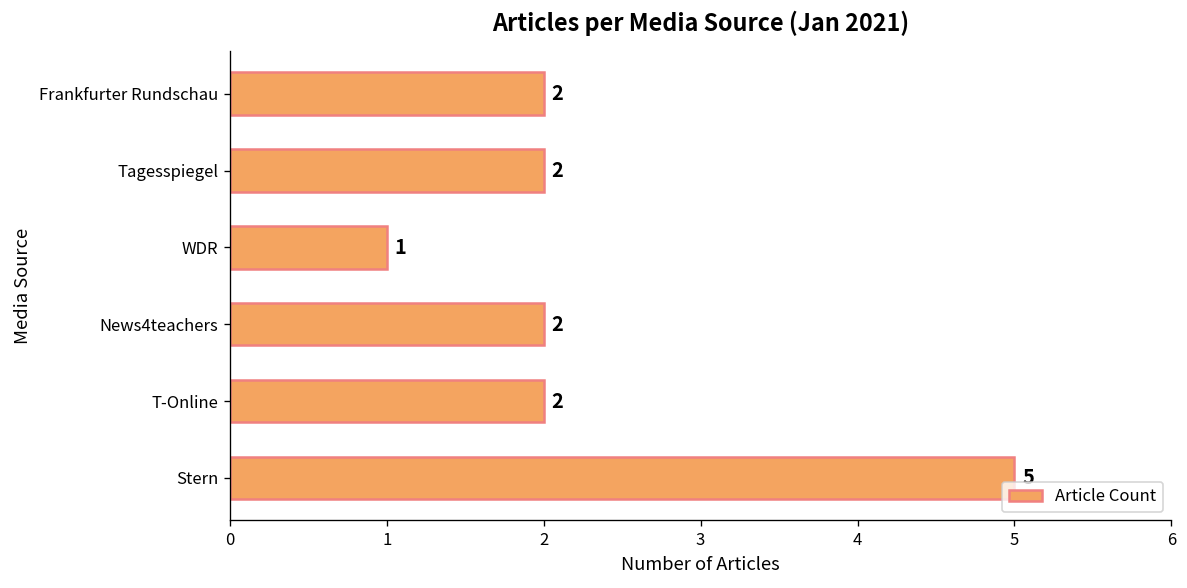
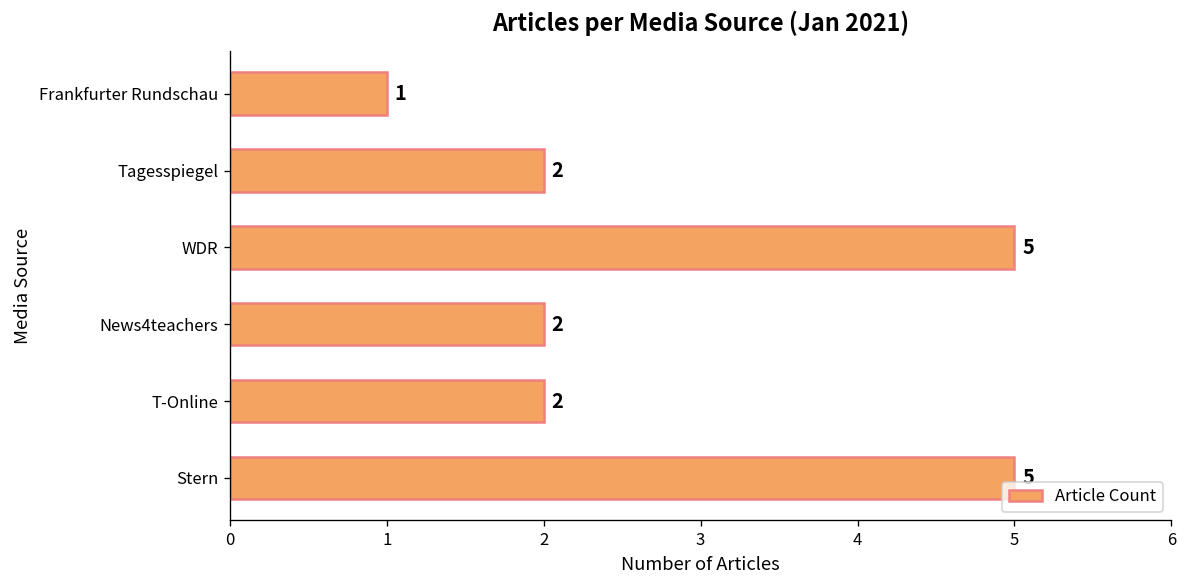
  {
-   "Frankfurter Rundschau": 2,
+   "Frankfurter Rundschau": 1,
    "Tagesspiegel": 2,
-   "WDR": 1,
+   "WDR": 5,
    "News4teachers": 2,
    "T-Online": 2
  }
